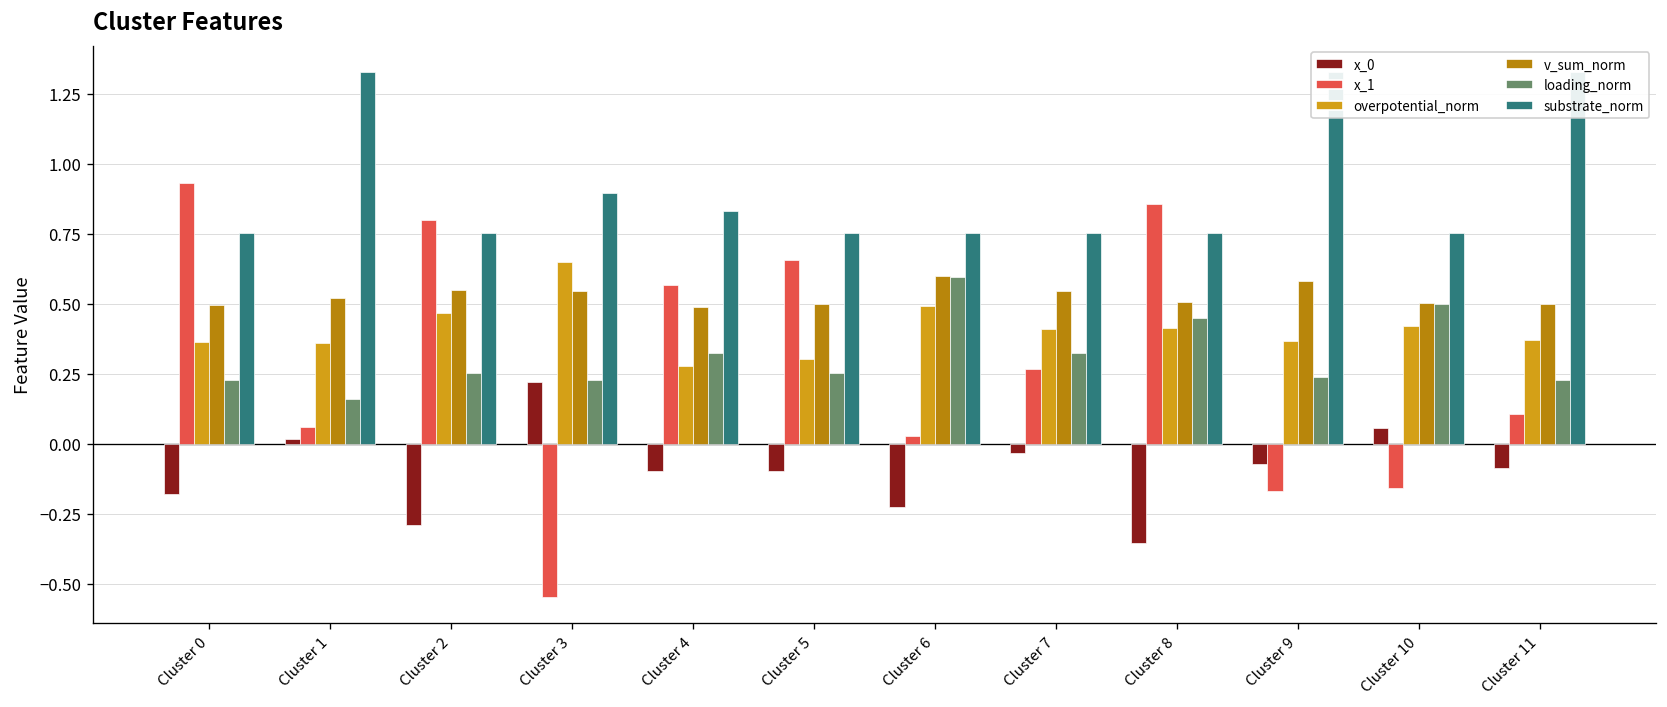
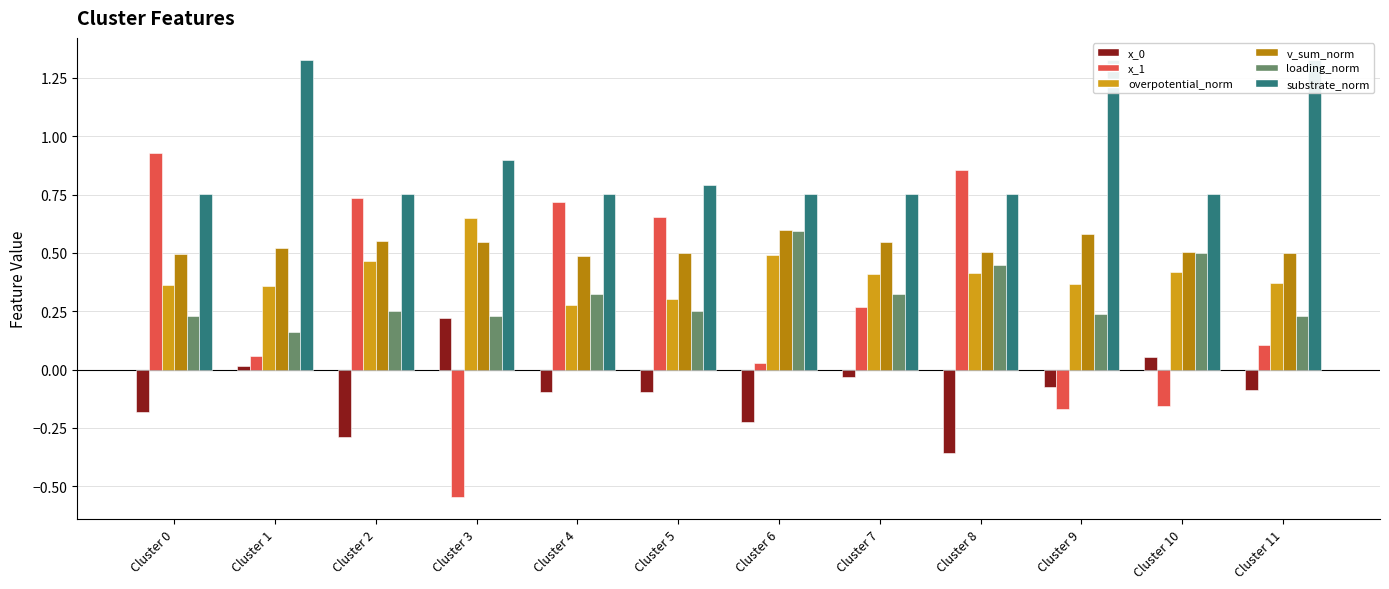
  {
    "x_0": {
      "Cluster 0": -0.18,
      "Cluster 1": 0.02,
      "Cluster 2": -0.29,
      "Cluster 3": 0.22,
      "Cluster 4": -0.10,
      "Cluster 5": -0.10,
      "Cluster 6": -0.23,
      "Cluster 7": -0.03,
      "Cluster 8": -0.36,
      "Cluster 9": -0.07,
      "Cluster 10": 0.06,
      "Cluster 11": -0.09
    },
    "x_1": {
      "Cluster 0": 0.93,
      "Cluster 1": 0.06,
-     "Cluster 2": 0.80,
+     "Cluster 2": 0.73,
      "Cluster 3": -0.55,
-     "Cluster 4": 0.57,
+     "Cluster 4": 0.72,
      "Cluster 5": 0.66,
      "Cluster 6": 0.03,
      "Cluster 7": 0.27,
      "Cluster 8": 0.86,
      "Cluster 9": -0.17,
      "Cluster 10": -0.16,
      "Cluster 11": 0.11
    },
    "loading_norm": {
      "Cluster 0": 0.23,
      "Cluster 1": 0.16,
      "Cluster 2": 0.25,
      "Cluster 3": 0.23,
      "Cluster 4": 0.32,
      "Cluster 5": 0.25,
      "Cluster 6": 0.60,
      "Cluster 7": 0.32,
      "Cluster 8": 0.45,
      "Cluster 9": 0.24,
      "Cluster 10": 0.50,
      "Cluster 11": 0.23
    },
    "substrate_norm": {
      "Cluster 0": 0.75,
      "Cluster 1": 1.33,
      "Cluster 2": 0.75,
      "Cluster 3": 0.90,
-     "Cluster 4": 0.83,
-     "Cluster 5": 0.75,
+     "Cluster 4": 0.75,
+     "Cluster 5": 0.79,
      "Cluster 6": 0.75,
      "Cluster 7": 0.75,
      "Cluster 8": 0.75,
      "Cluster 10": 0.75
    }
  }
